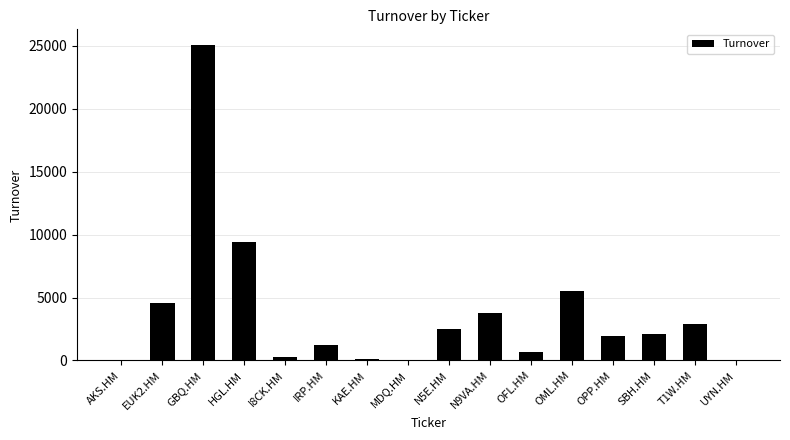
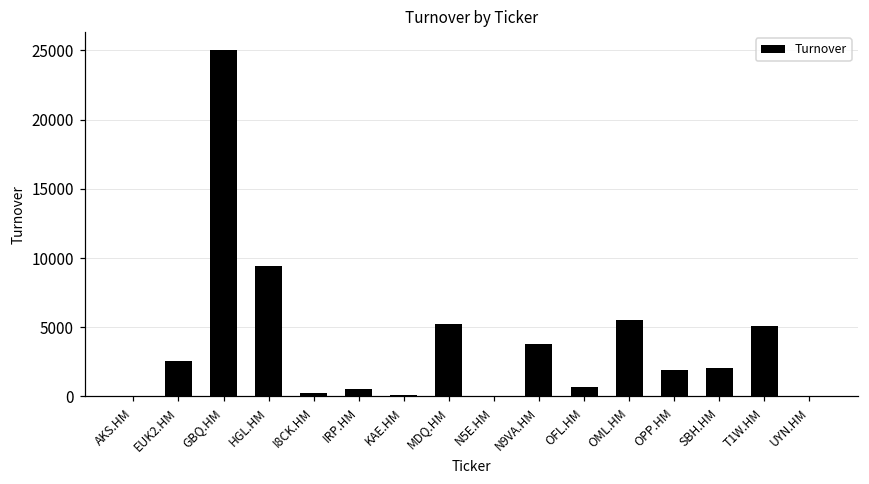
  {
    "AKS.HM": 0,
-   "EUK2.HM": 4500,
+   "EUK2.HM": 2600,
    "GBQ.HM": 25000,
    "HGL.HM": 9400,
    "I8CK.HM": 300,
-   "IRP.HM": 1300,
-   "MDQ.HM": 0,
-   "N5E.HM": 2500,
+   "IRP.HM": 500,
+   "MDQ.HM": 5200,
+   "N5E.HM": 0,
    "N9VA.HM": 3800,
    "OFL.HM": 700,
    "OML.HM": 5500,
    "OPP.HM": 1900,
    "SBH.HM": 2100,
-   "T1W.HM": 2900
+   "T1W.HM": 5100
  }
